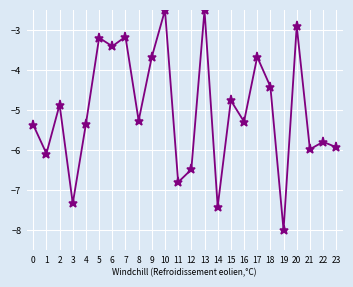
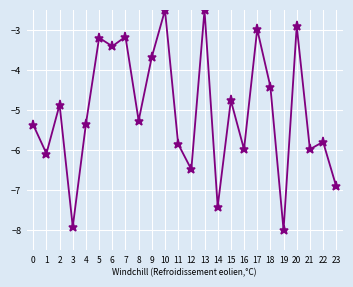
  {
    "0": -5.4,
    "1": -6.1,
    "2": -4.9,
-   "3": -7.3,
+   "3": -7.9,
    "4": -5.3,
    "5": -3.2,
    "6": -3.4,
    "7": -3.2,
    "8": -5.3,
    "9": -3.7,
    "10": -2.5,
-   "11": -6.8,
+   "11": -5.8,
    "12": -6.5,
    "13": -2.5,
    "14": -7.4,
    "15": -4.8,
-   "16": -5.3,
-   "17": -3.7,
+   "16": -6.0,
+   "17": -3.0,
    "18": -4.4,
    "19": -8.0,
    "20": -2.9,
    "21": -6.0,
    "22": -5.8,
-   "23": -5.9
+   "23": -6.9
  }
